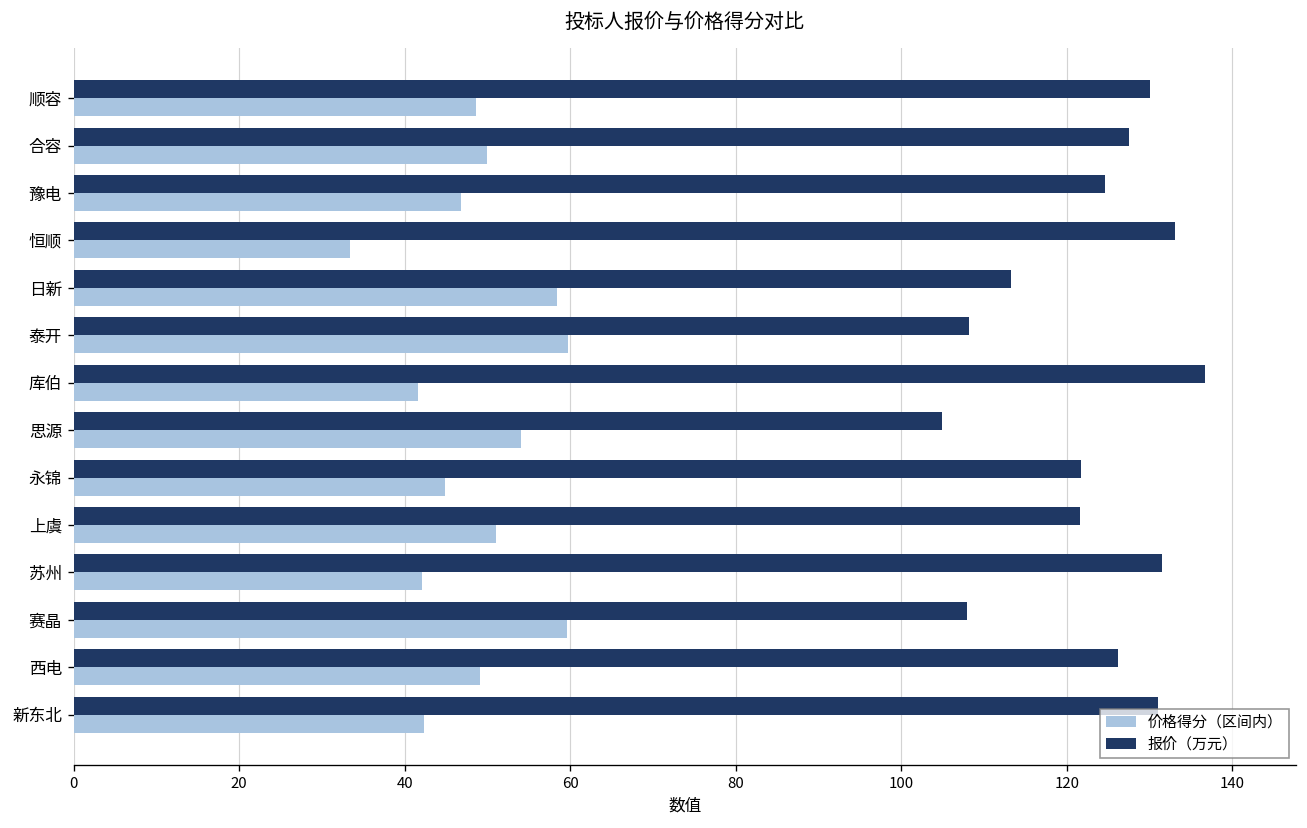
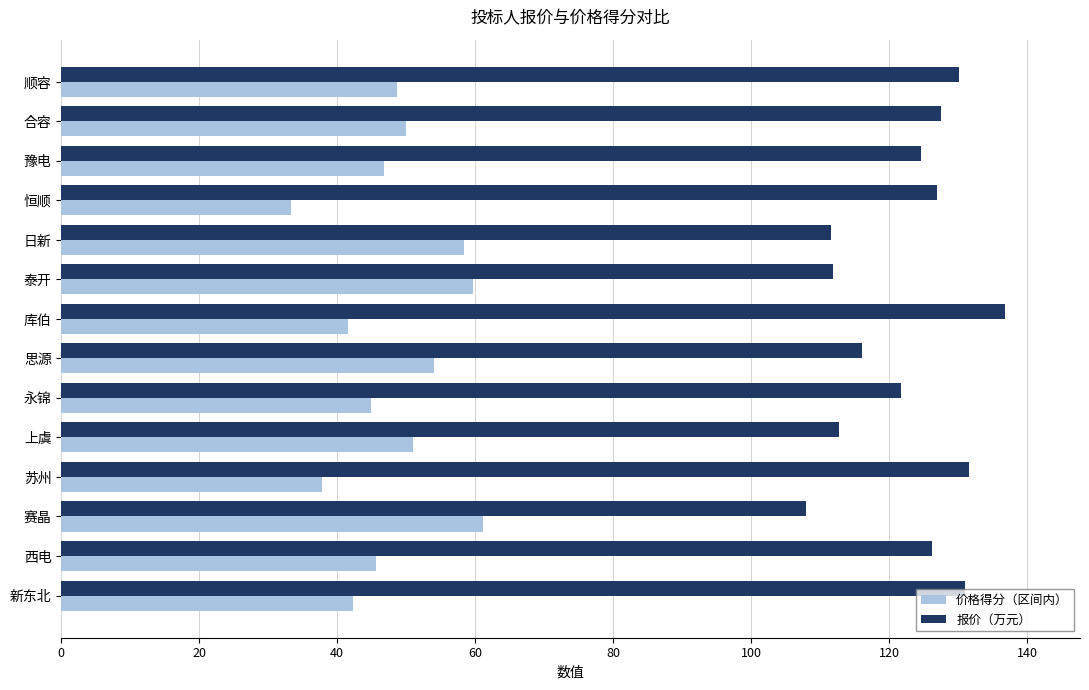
  {
    "价格得分（区间内）": {
      "顺容": 49,
      "合容": 50,
      "豫电": 47,
      "恒顺": 33,
      "日新": 58,
      "泰开": 60,
      "库伯": 42,
      "思源": 54,
      "永锦": 45,
      "上虞": 51,
-     "苏州": 42,
-     "赛晶": 60,
-     "西电": 49,
+     "苏州": 38,
+     "赛晶": 61,
+     "西电": 46,
      "新东北": 42
    },
    "报价（万元）": {
      "顺容": 130,
      "合容": 127,
      "豫电": 125,
-     "恒顺": 133,
-     "日新": 113,
-     "泰开": 108,
+     "恒顺": 127,
+     "日新": 112,
+     "泰开": 112,
      "库伯": 137,
-     "思源": 105,
+     "思源": 116,
      "永锦": 122,
-     "上虞": 122,
+     "上虞": 113,
      "苏州": 132,
      "赛晶": 108,
      "西电": 126,
      "新东北": 131
    }
  }
